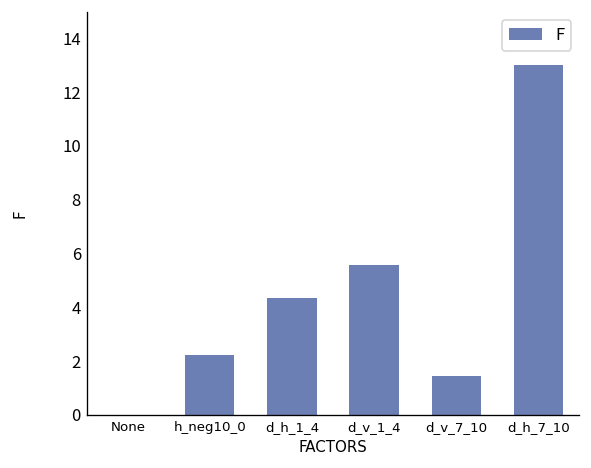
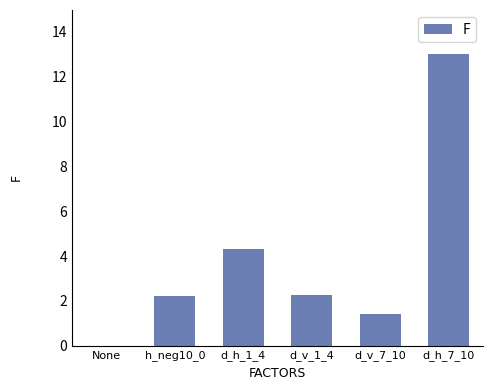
  {
    "None": 0.0,
    "h_neg10_0": 2.2,
    "d_h_1_4": 4.3,
-   "d_v_1_4": 5.6,
+   "d_v_1_4": 2.3,
    "d_v_7_10": 1.4,
    "d_h_7_10": 13.0
  }
